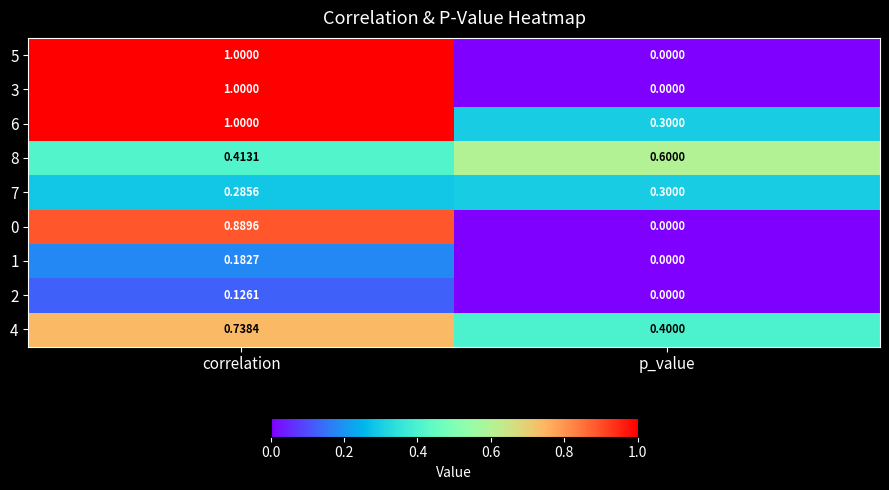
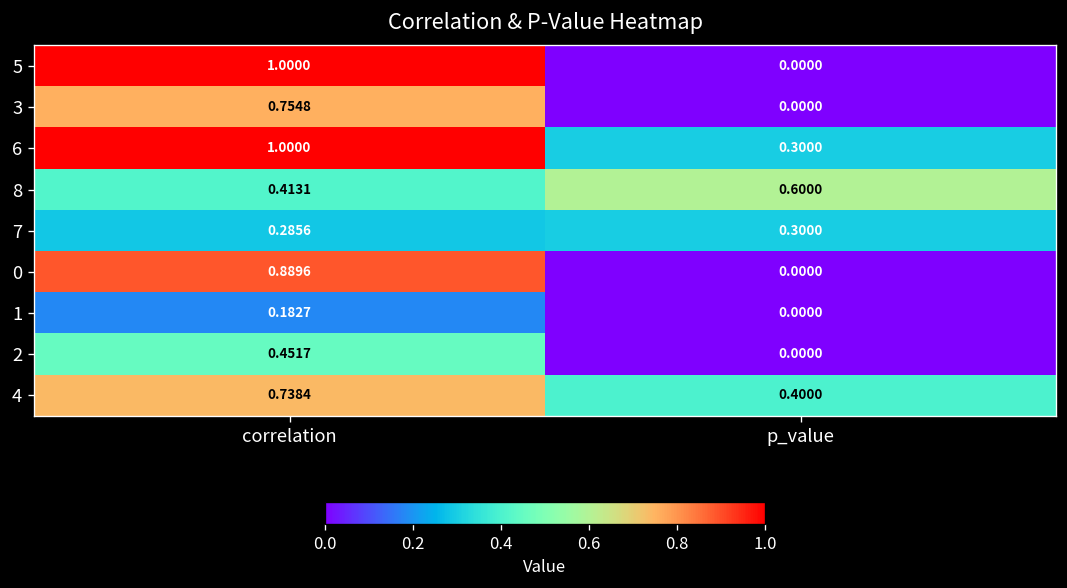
  {
    "5": {
      "correlation": 1.0000,
      "p_value": 0.0000
    },
    "3": {
-     "correlation": 1.0000,
+     "correlation": 0.7548,
      "p_value": 0.0000
    },
    "6": {
      "correlation": 1.0000,
      "p_value": 0.3000
    },
    "8": {
      "correlation": 0.4131,
      "p_value": 0.6000
    },
    "7": {
      "correlation": 0.2856,
      "p_value": 0.3000
    },
    "0": {
      "correlation": 0.8896,
      "p_value": 0.0000
    },
    "1": {
      "correlation": 0.1827,
      "p_value": 0.0000
    },
    "2": {
-     "correlation": 0.1261,
+     "correlation": 0.4517,
      "p_value": 0.0000
    },
    "4": {
      "correlation": 0.7384,
      "p_value": 0.4000
    }
  }
